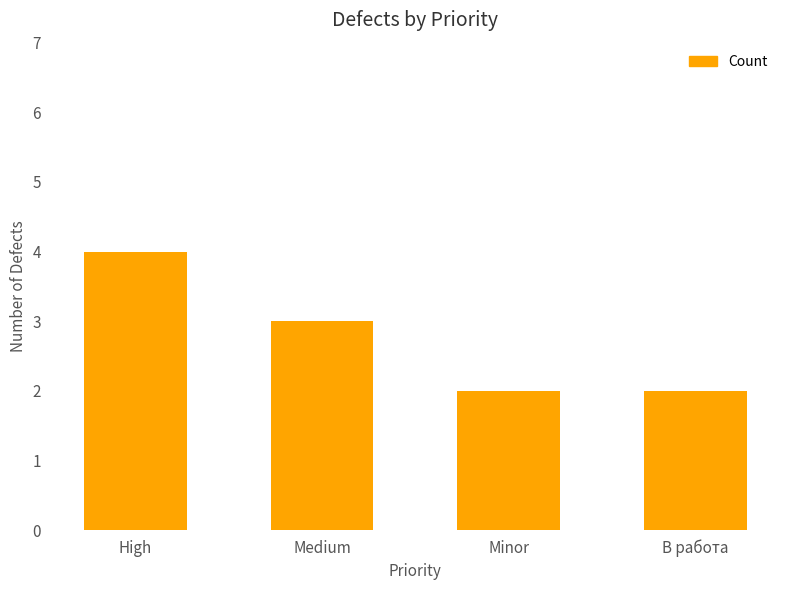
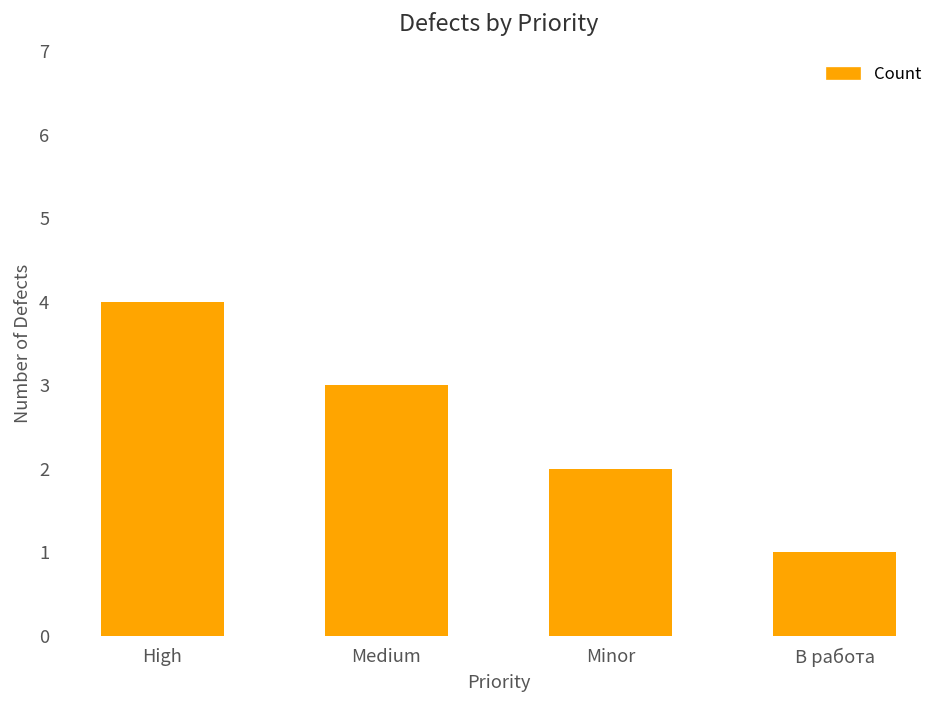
  {
    "High": 4,
    "Medium": 3,
    "Minor": 2,
-   "В работа": 2
+   "В работа": 1
  }
